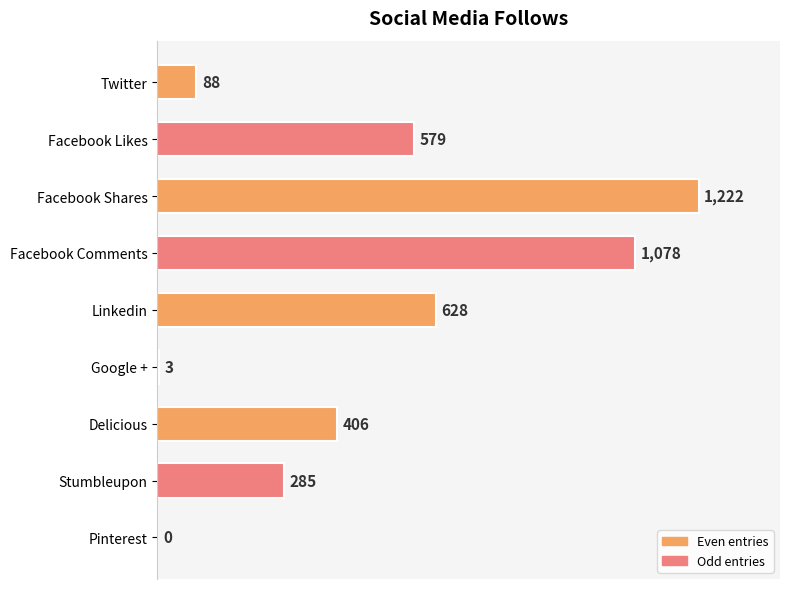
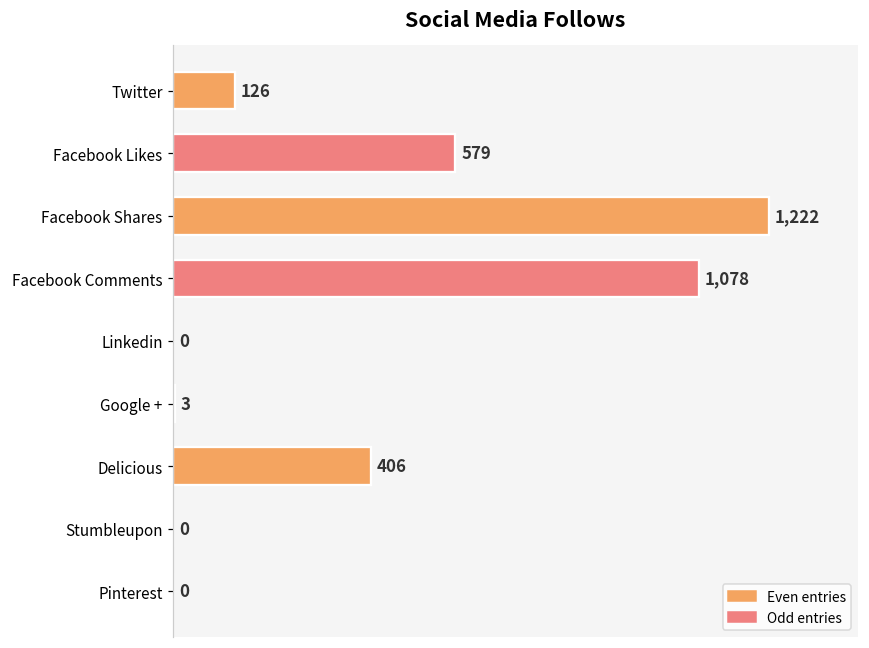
  {
-   "Twitter": "88",
+   "Twitter": "126",
    "Facebook Likes": "579",
    "Facebook Shares": "1,222",
    "Facebook Comments": "1,078",
-   "Linkedin": "628",
+   "Linkedin": "0",
    "Google +": "3",
    "Delicious": "406",
-   "Stumbleupon": "285",
+   "Stumbleupon": "0",
    "Pinterest": "0"
  }
